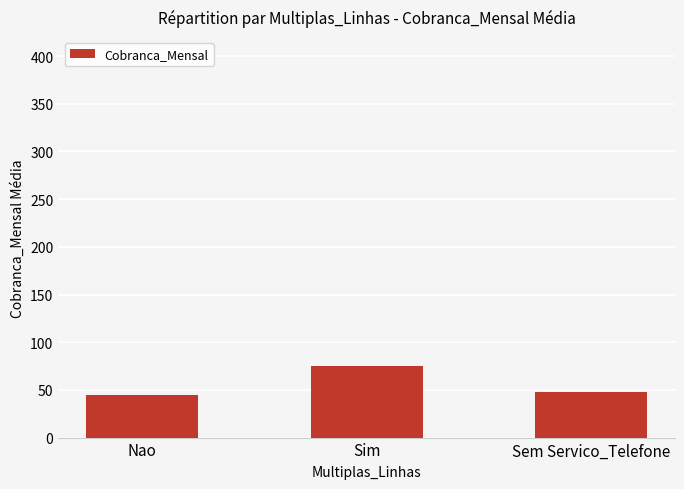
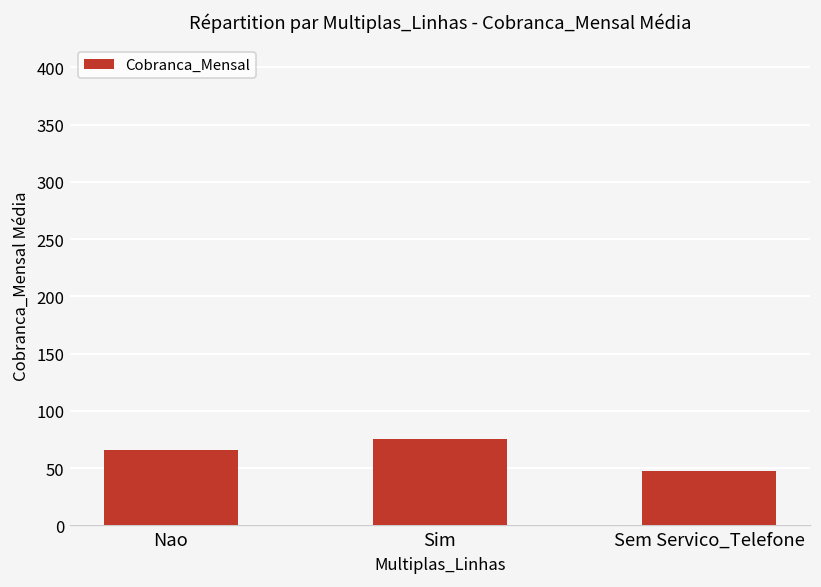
  {
-   "Nao": 40,
+   "Nao": 70,
    "Sim": 80,
    "Sem Servico_Telefone": 50
  }
